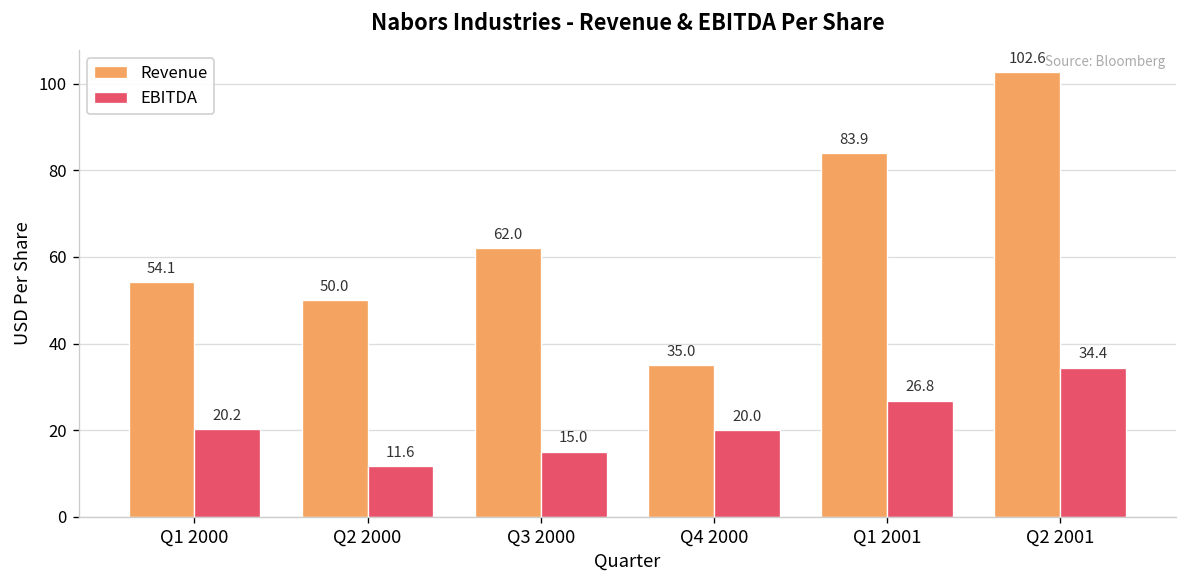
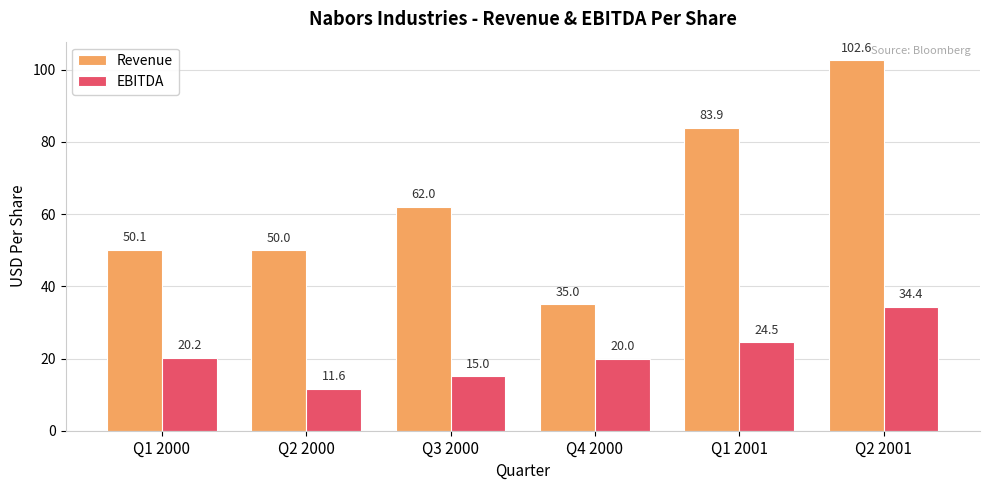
  {
    "Revenue": {
-     "Q1 2000": 54.1,
+     "Q1 2000": 50.1,
      "Q2 2000": 50.0,
      "Q3 2000": 62.0,
      "Q4 2000": 35.0,
      "Q1 2001": 83.9,
      "Q2 2001": 102.6
    },
    "EBITDA": {
      "Q1 2000": 20.2,
      "Q2 2000": 11.6,
      "Q3 2000": 15.0,
      "Q4 2000": 20.0,
-     "Q1 2001": 26.8,
+     "Q1 2001": 24.5,
      "Q2 2001": 34.4
    }
  }
